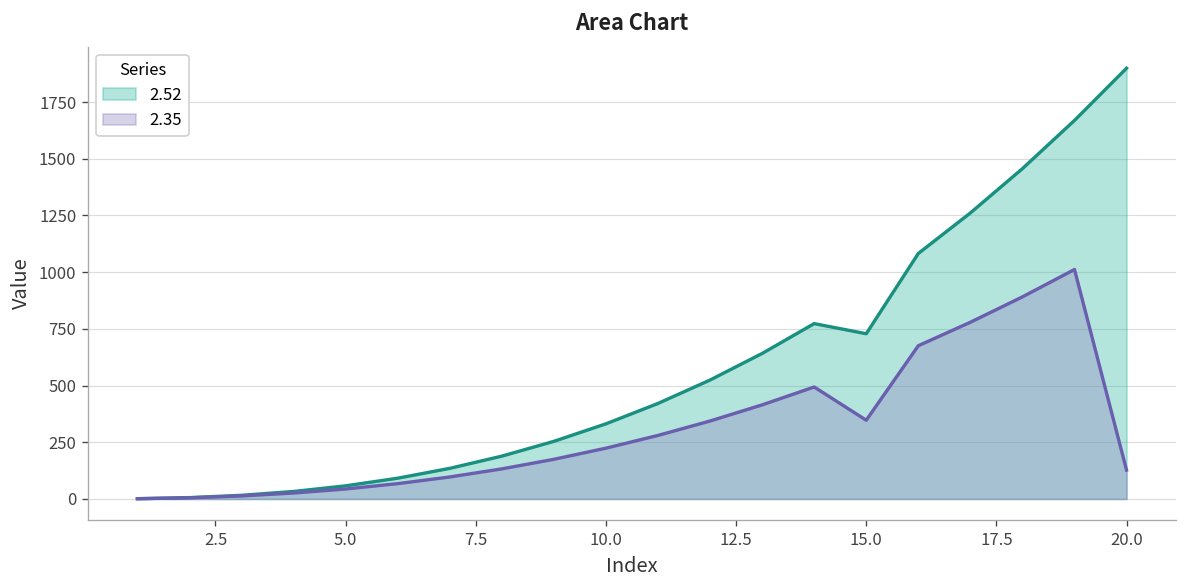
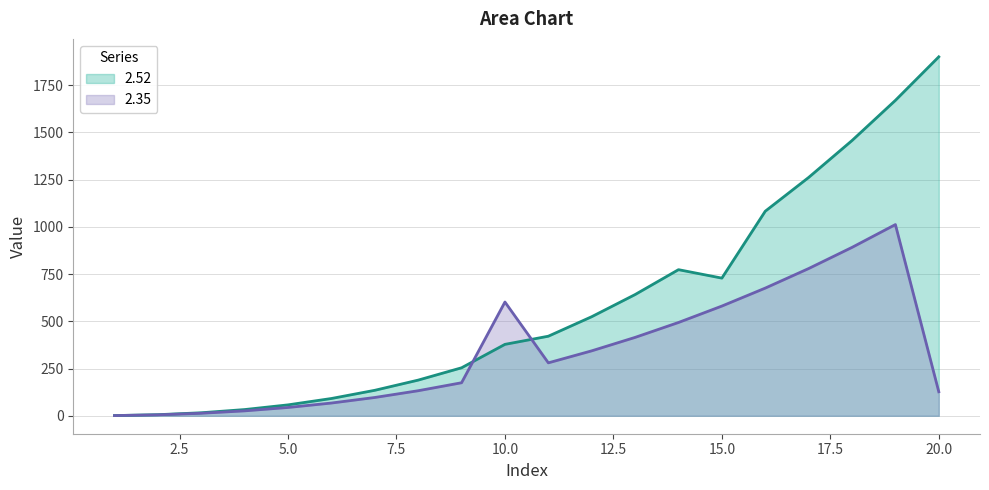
  {
    "2.52": {
      "5.0": 60,
-     "10.0": 330,
+     "10.0": 380,
      "15.0": 730,
      "20.0": 1900
    },
    "2.35": {
      "5.0": 40,
-     "10.0": 220,
-     "15.0": 350,
+     "10.0": 600,
+     "15.0": 580,
      "20.0": 130
    }
  }
